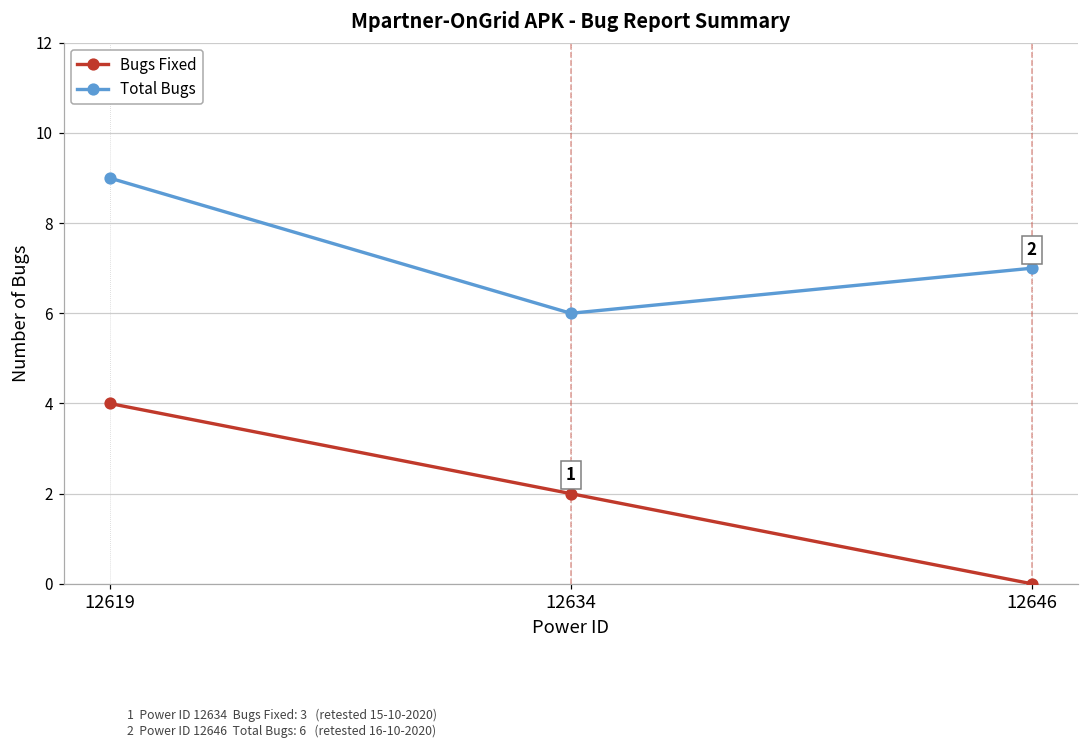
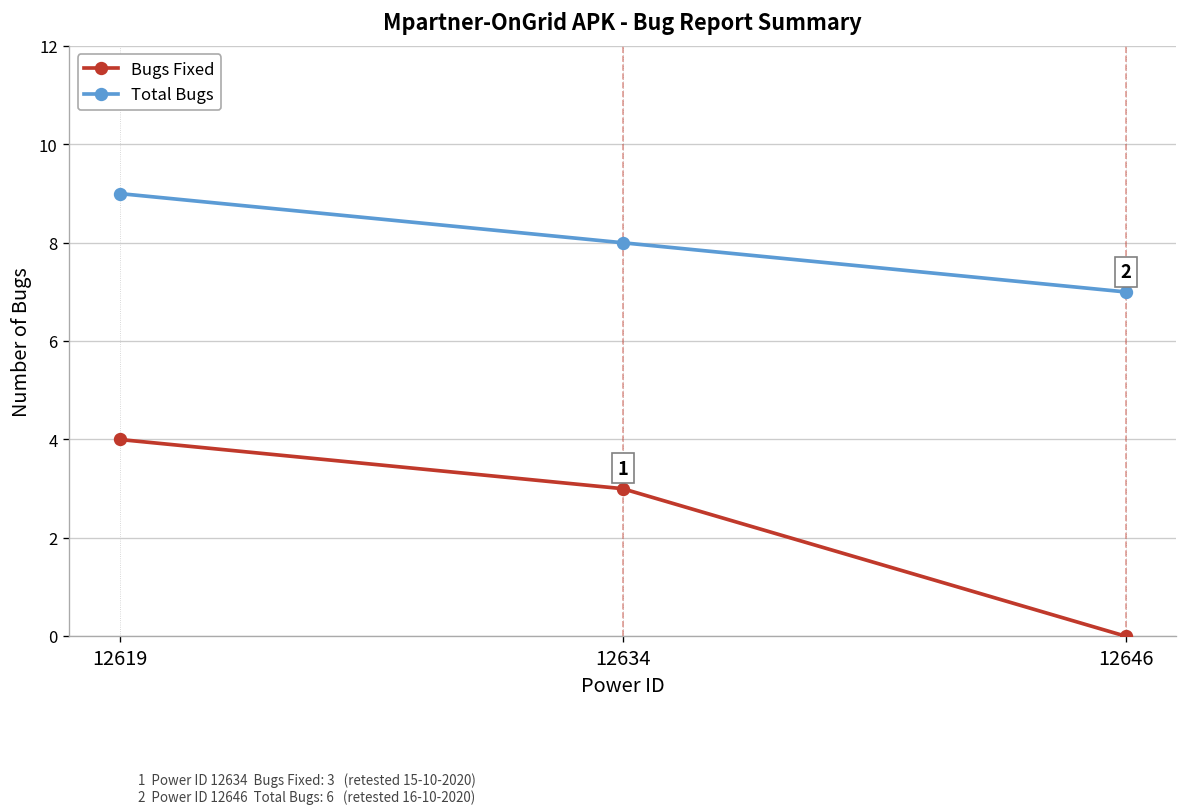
  {
    "Bugs Fixed": {
      "12619": 4,
-     "12634": 2,
+     "12634": 3,
      "12646": 0
    },
    "Total Bugs": {
      "12619": 9,
-     "12634": 6
+     "12634": 8
    }
  }
